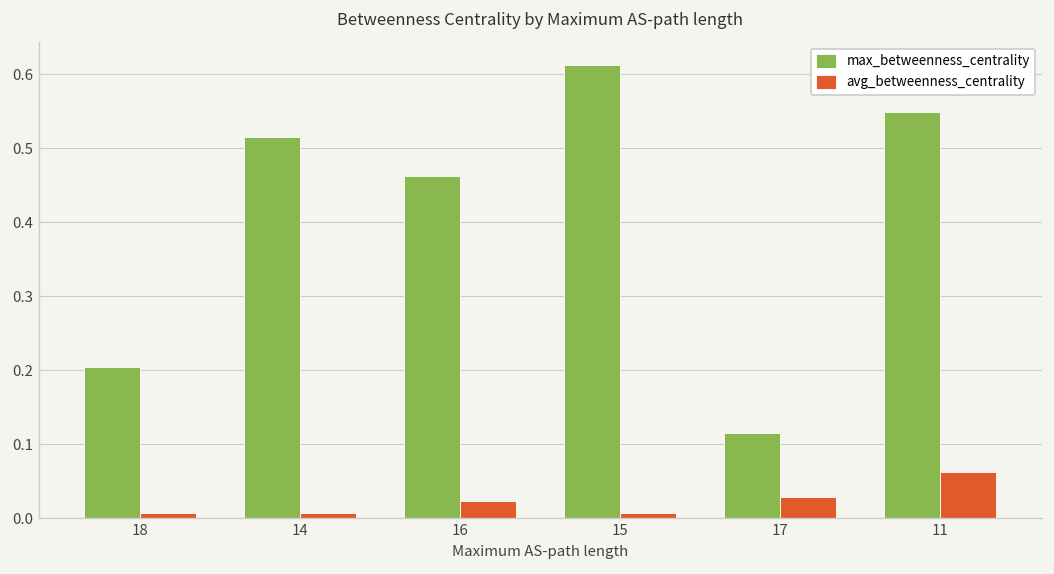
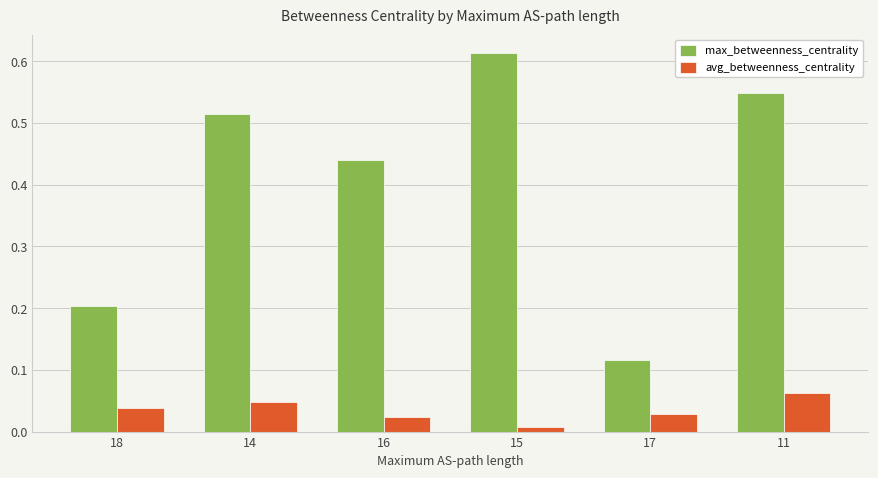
  {
    "max_betweenness_centrality": {
      "18": 0.20,
      "14": 0.52,
-     "16": 0.46,
+     "16": 0.44,
      "15": 0.61,
      "17": 0.12,
      "11": 0.55
    },
    "avg_betweenness_centrality": {
-     "18": 0.01,
-     "14": 0.01,
+     "18": 0.04,
+     "14": 0.05,
      "16": 0.02,
      "15": 0.01,
      "17": 0.03,
      "11": 0.06
    }
  }
